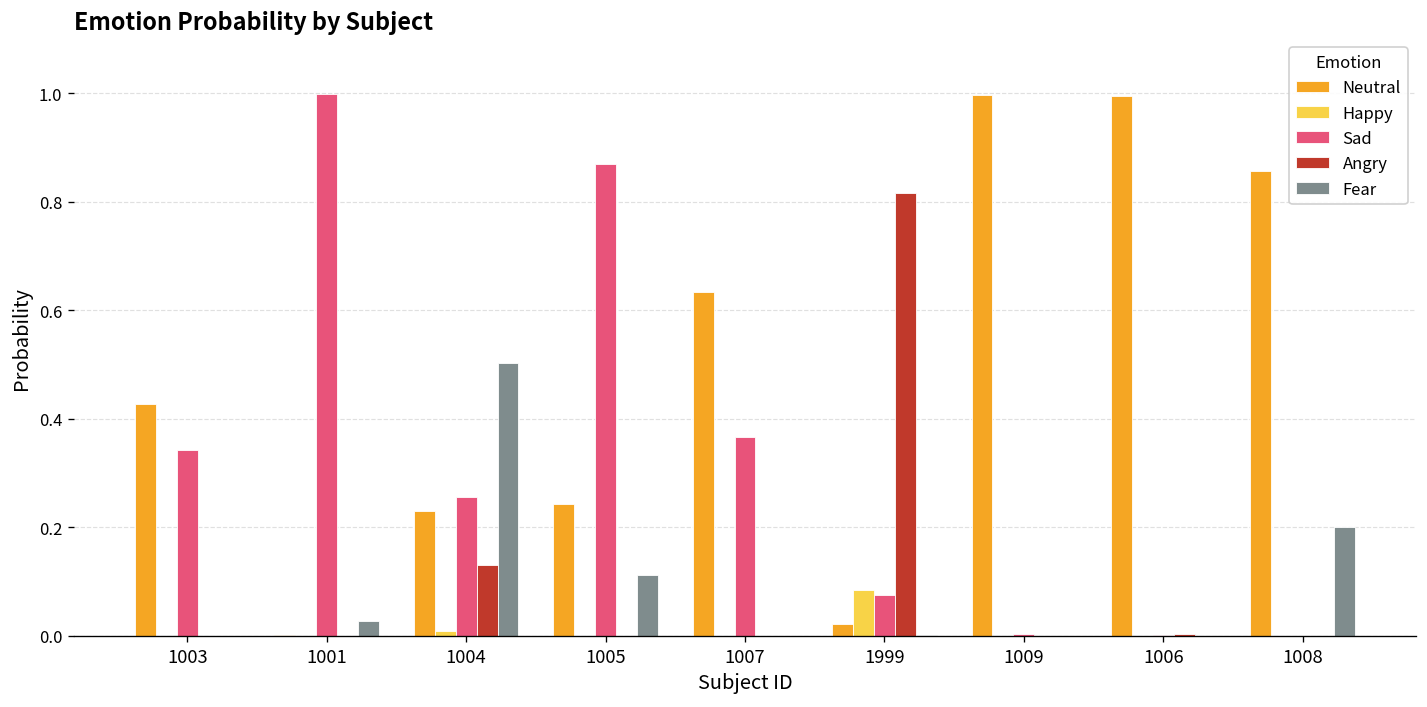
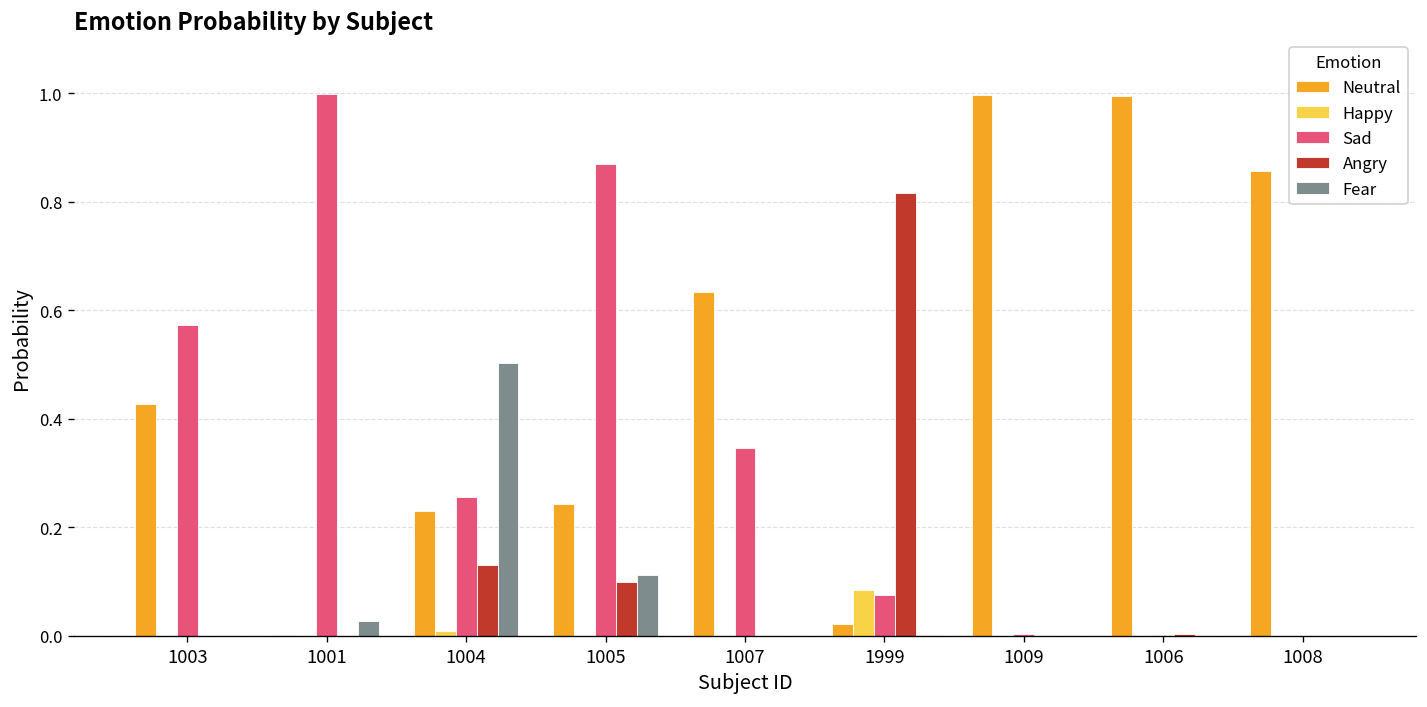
  {
    "Sad": {
-     "1003": 0.34,
+     "1003": 0.57,
      "1001": 1.00,
      "1004": 0.26,
      "1005": 0.87,
-     "1007": 0.37,
+     "1007": 0.35,
      "1999": 0.07,
      "1008": 0.00
    },
    "Angry": {
      "1003": 0.0,
      "1001": 0.0,
      "1004": 0.13,
-     "1005": 0.0,
+     "1005": 0.1,
      "1007": 0.0,
      "1999": 0.82,
      "1009": 0.0,
      "1008": 0.0
    },
    "Fear": {
      "1001": 0.03,
      "1004": 0.5,
      "1005": 0.11,
      "1009": 0.0,
      "1006": 0.0,
-     "1008": 0.2
+     "1008": 0.0
    }
  }
